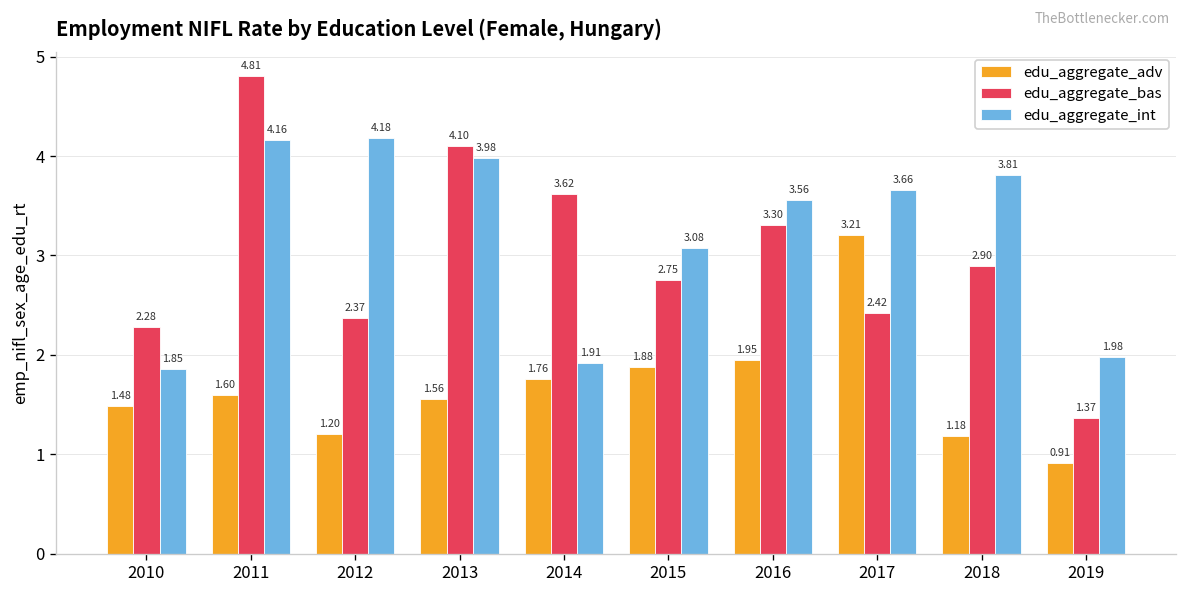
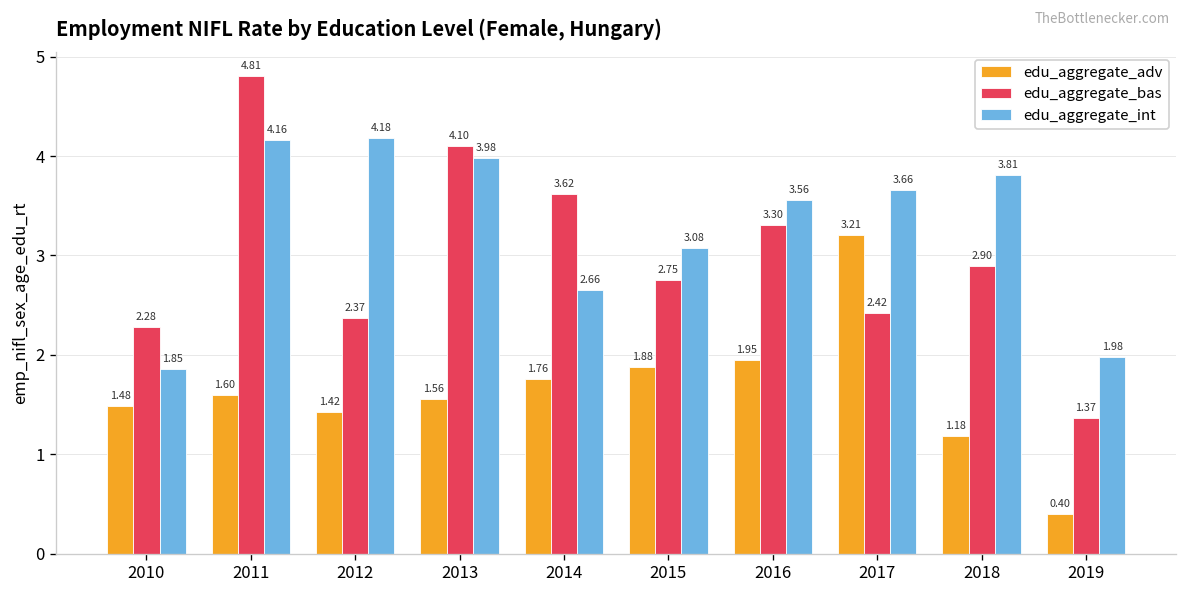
  {
    "edu_aggregate_adv": {
      "2010": 1.48,
      "2011": 1.60,
-     "2012": 1.20,
+     "2012": 1.42,
      "2013": 1.56,
      "2014": 1.76,
      "2015": 1.88,
      "2016": 1.95,
      "2017": 3.21,
      "2018": 1.18,
-     "2019": 0.91
+     "2019": 0.40
    },
    "edu_aggregate_bas": {
      "2010": 2.28,
      "2011": 4.81,
      "2012": 2.37,
      "2013": 4.10,
      "2014": 3.62,
      "2015": 2.75,
      "2016": 3.30,
      "2017": 2.42,
      "2018": 2.90,
      "2019": 1.37
    },
    "edu_aggregate_int": {
      "2010": 1.85,
      "2011": 4.16,
      "2012": 4.18,
      "2013": 3.98,
-     "2014": 1.91,
+     "2014": 2.66,
      "2015": 3.08,
      "2016": 3.56,
      "2017": 3.66,
      "2018": 3.81,
      "2019": 1.98
    }
  }
